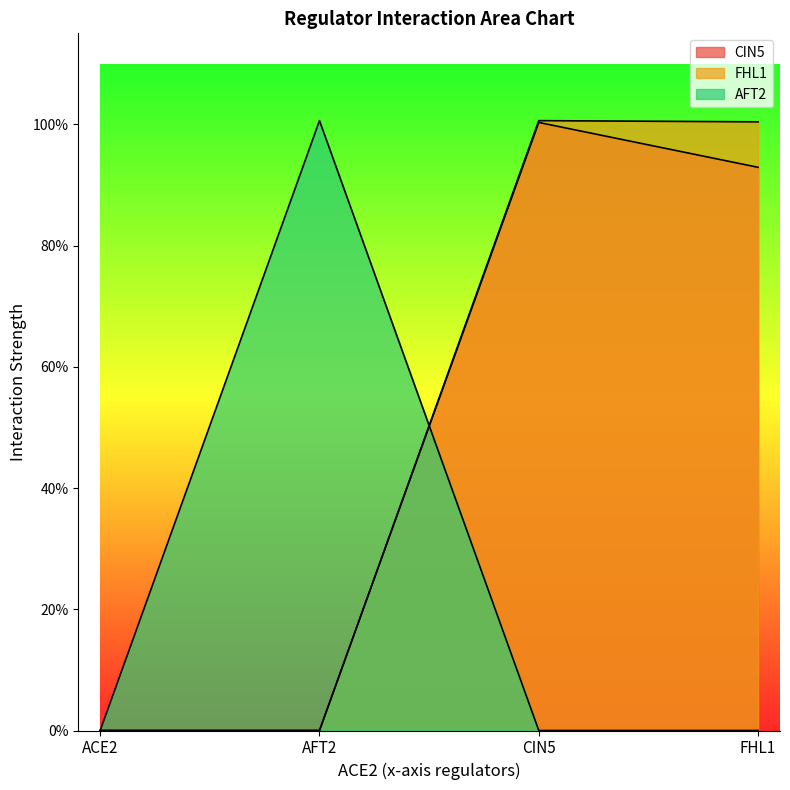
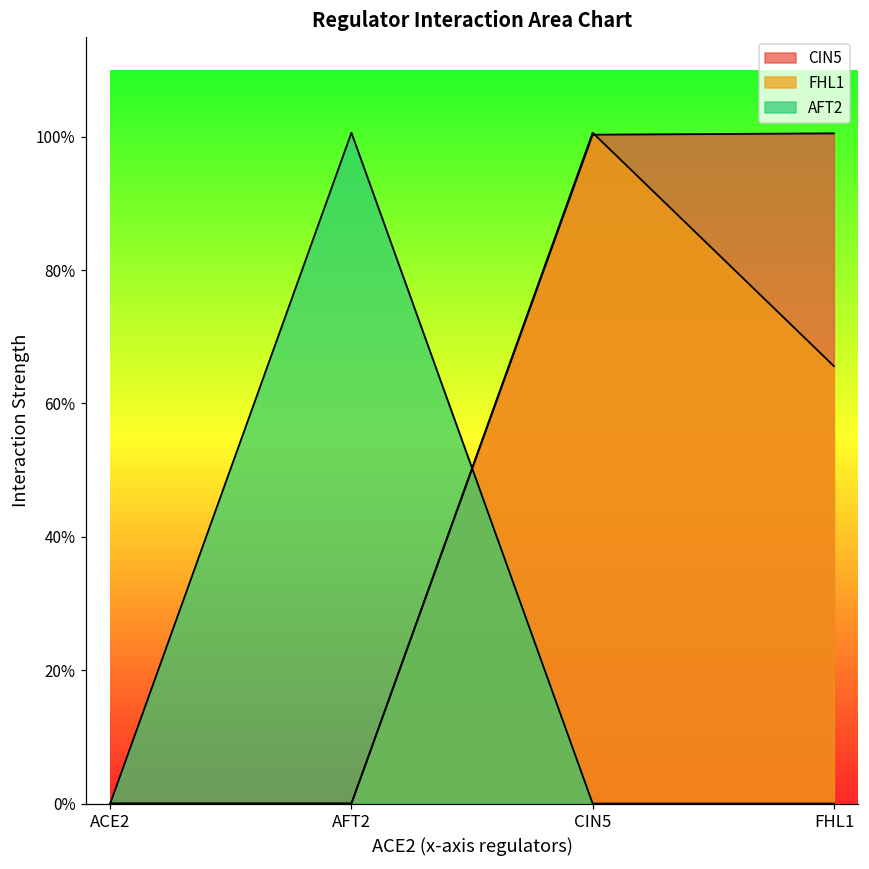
  {
    "CIN5": {
-     "FHL1": "93%"
+     "FHL1": "100%"
    },
    "FHL1": {
-     "FHL1": "100%"
+     "FHL1": "66%"
    },
    "AFT2": {
      "AFT2": "101%",
      "CIN5": "0%",
      "FHL1": "0%"
    }
  }
